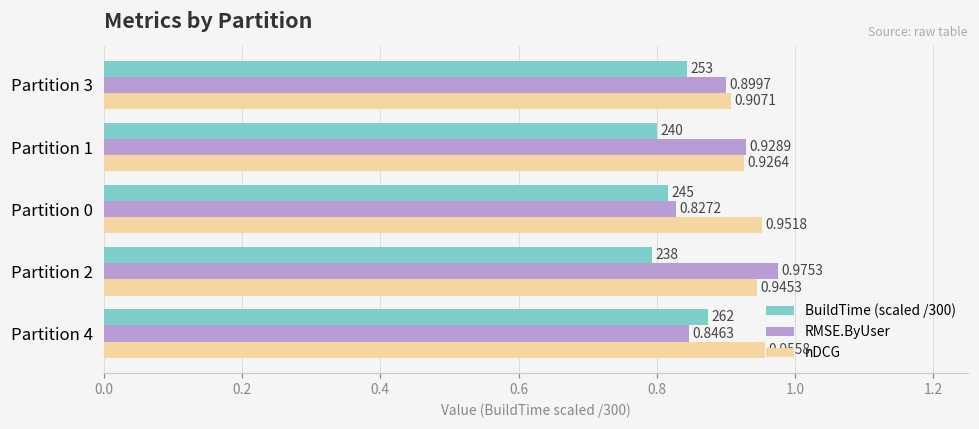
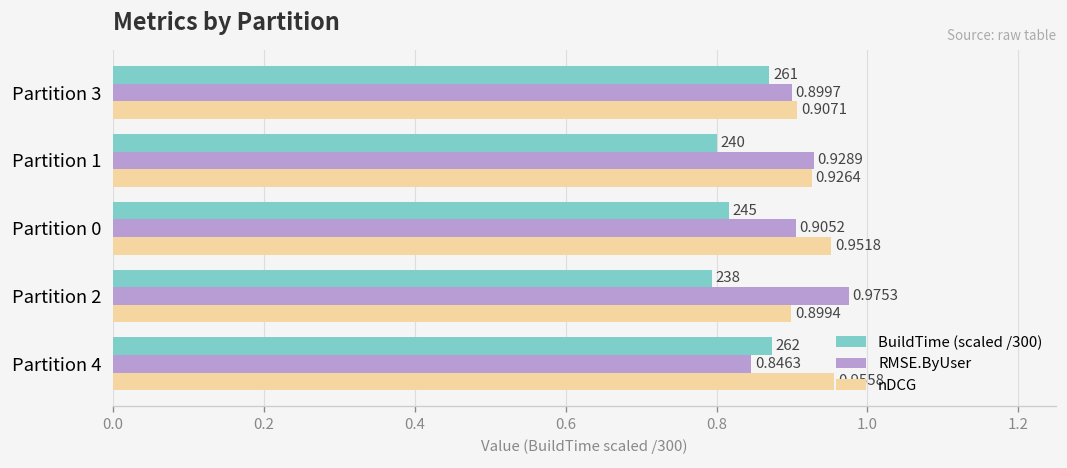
  {
    "BuildTime (scaled /300)": {
-     "Partition 3": 253
+     "Partition 3": 261
    },
    "RMSE.ByUser": {
      "Partition 3": 0.8997,
      "Partition 1": 0.9289,
-     "Partition 0": 0.8272,
+     "Partition 0": 0.9052,
      "Partition 2": 0.9753,
      "Partition 4": 0.8463
    },
    "nDCG": {
      "Partition 3": 0.9071,
      "Partition 1": 0.9264,
      "Partition 0": 0.9518,
-     "Partition 2": 0.9453,
+     "Partition 2": 0.8994,
      "Partition 4": 0.9558
    }
  }
